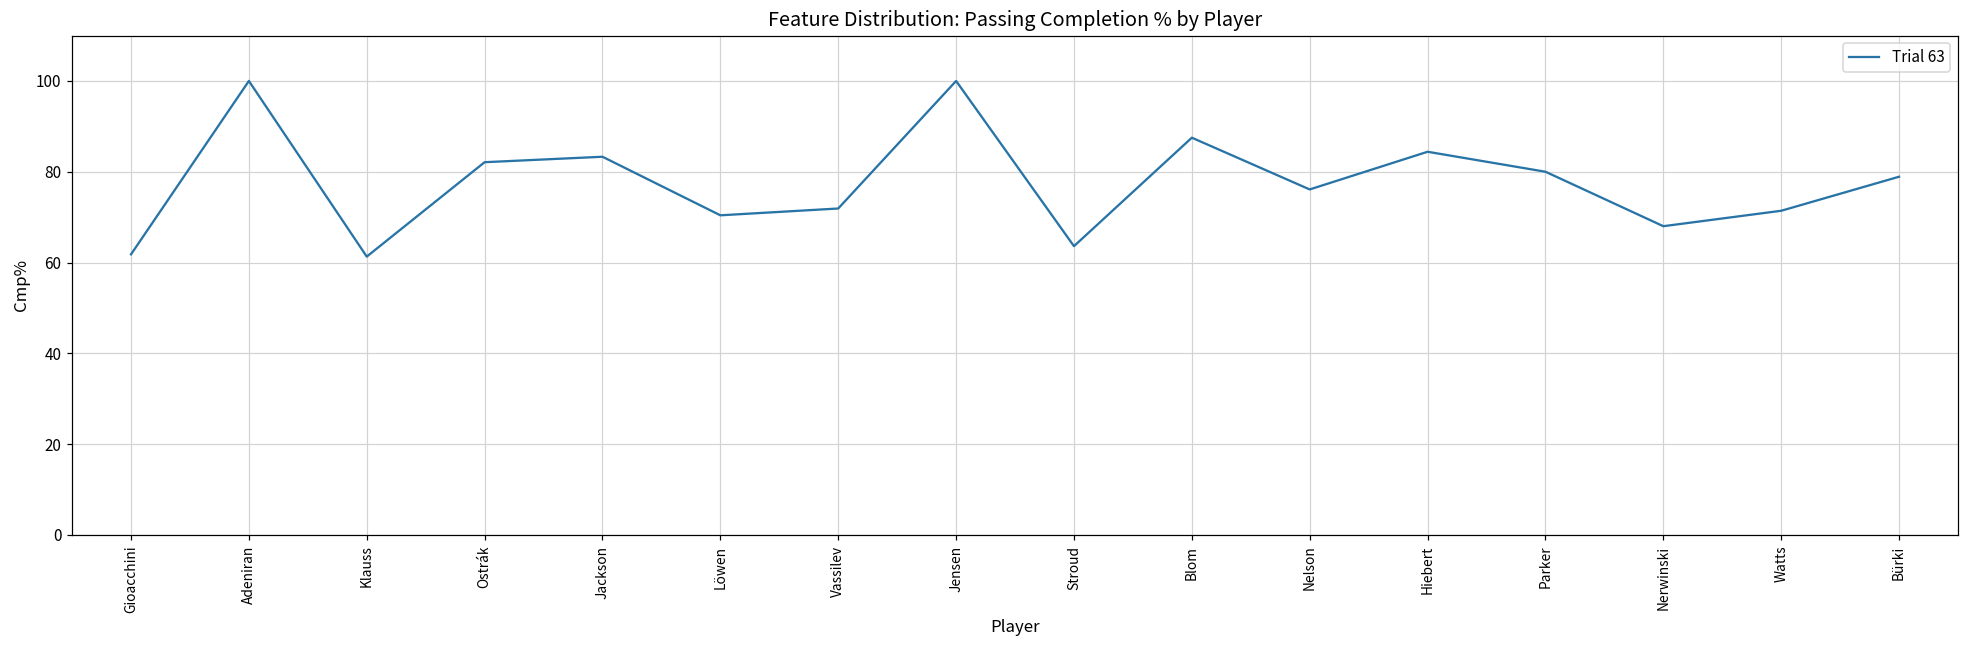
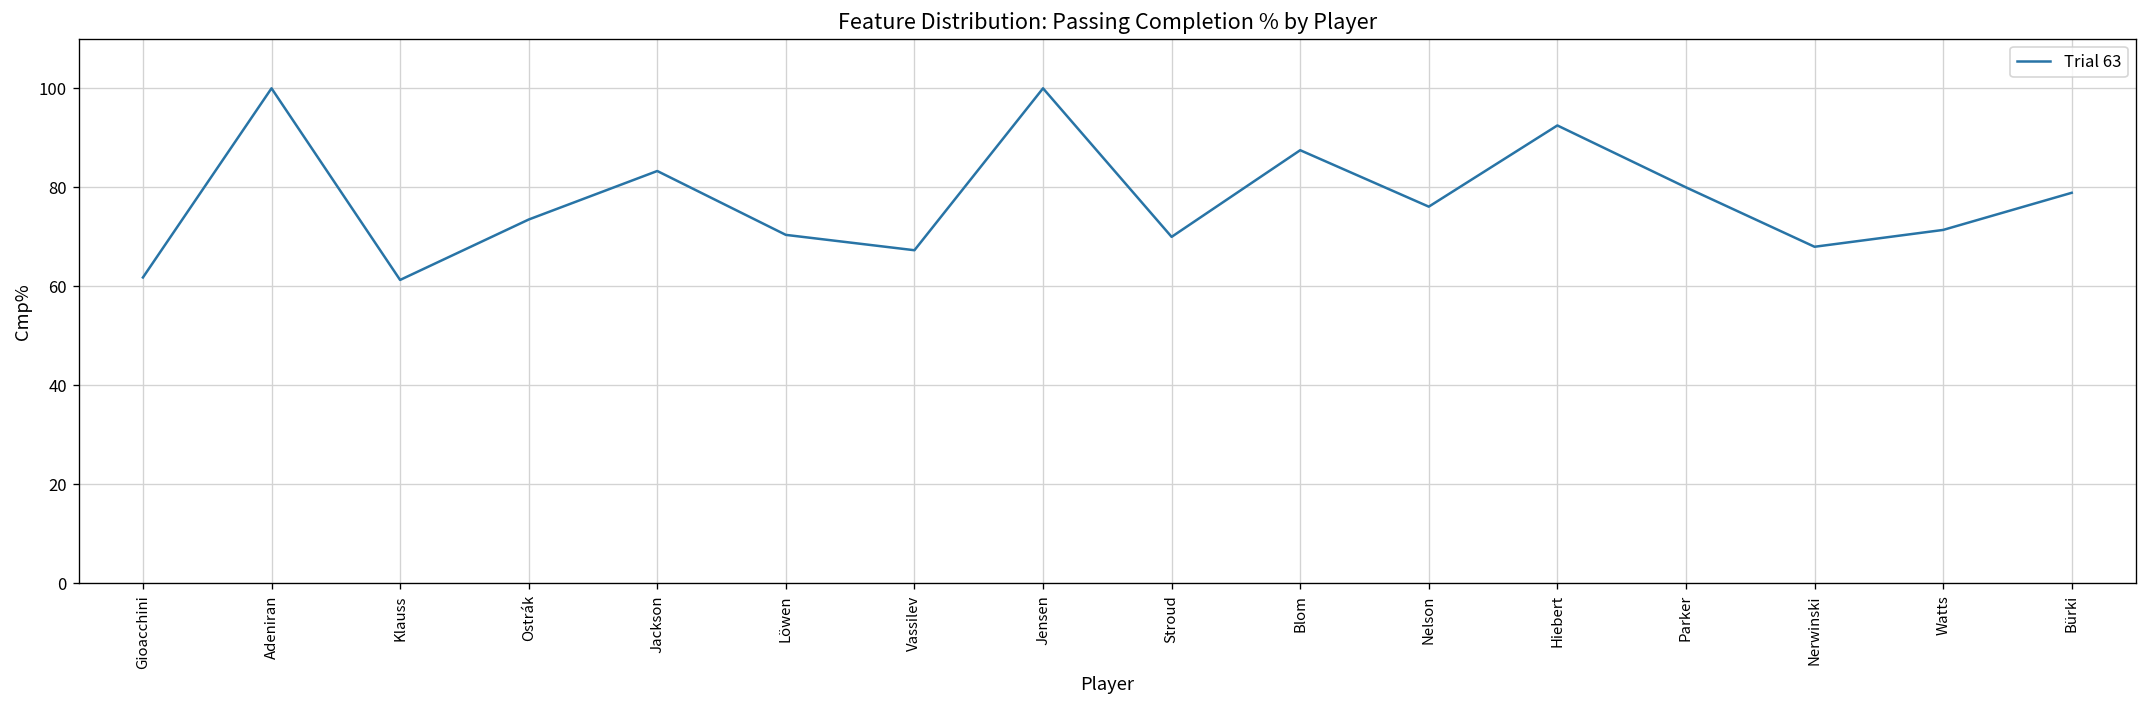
  {
    "Gioacchini": 62,
    "Adeniran": 100,
    "Klauss": 61,
-   "Ostrák": 82,
+   "Ostrák": 74,
    "Jackson": 83,
    "Löwen": 70,
-   "Vassilev": 72,
+   "Vassilev": 67,
    "Jensen": 100,
-   "Stroud": 64,
+   "Stroud": 70,
    "Blom": 88,
    "Nelson": 76,
-   "Hiebert": 84,
+   "Hiebert": 93,
    "Parker": 80,
    "Nerwinski": 68,
    "Watts": 71,
    "Bürki": 79
  }
